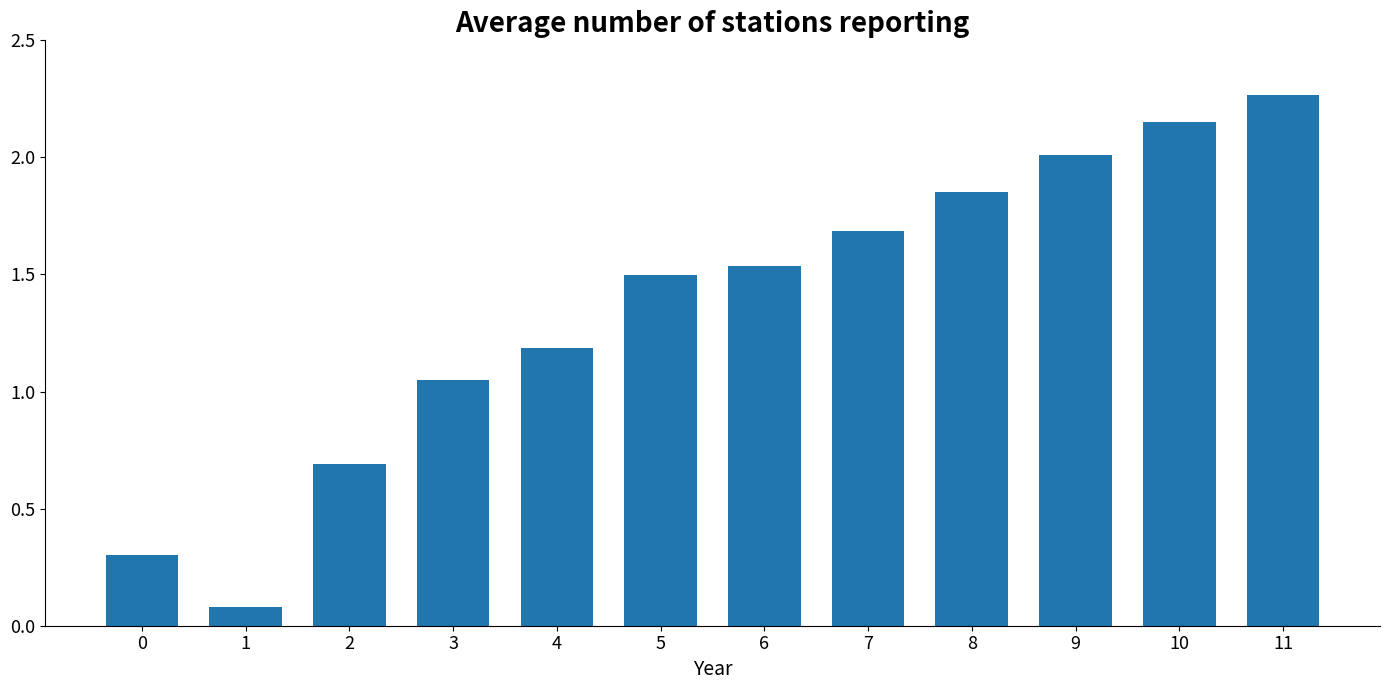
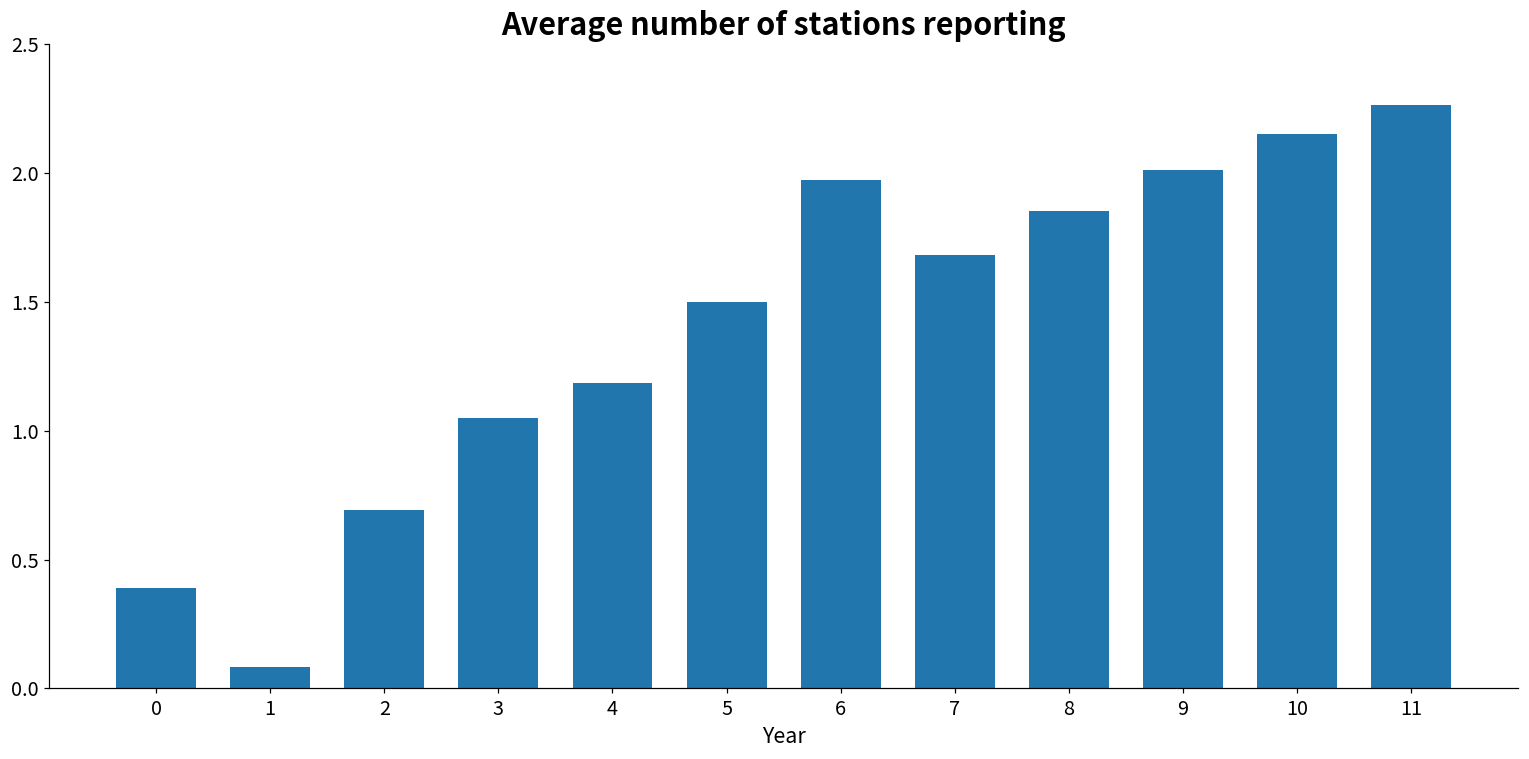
  {
-   "0": 0.30,
+   "0": 0.39,
    "1": 0.08,
    "2": 0.69,
    "3": 1.05,
    "4": 1.19,
    "5": 1.50,
-   "6": 1.53,
+   "6": 1.97,
    "7": 1.68,
    "8": 1.85,
    "9": 2.01,
    "10": 2.15,
    "11": 2.27
  }
